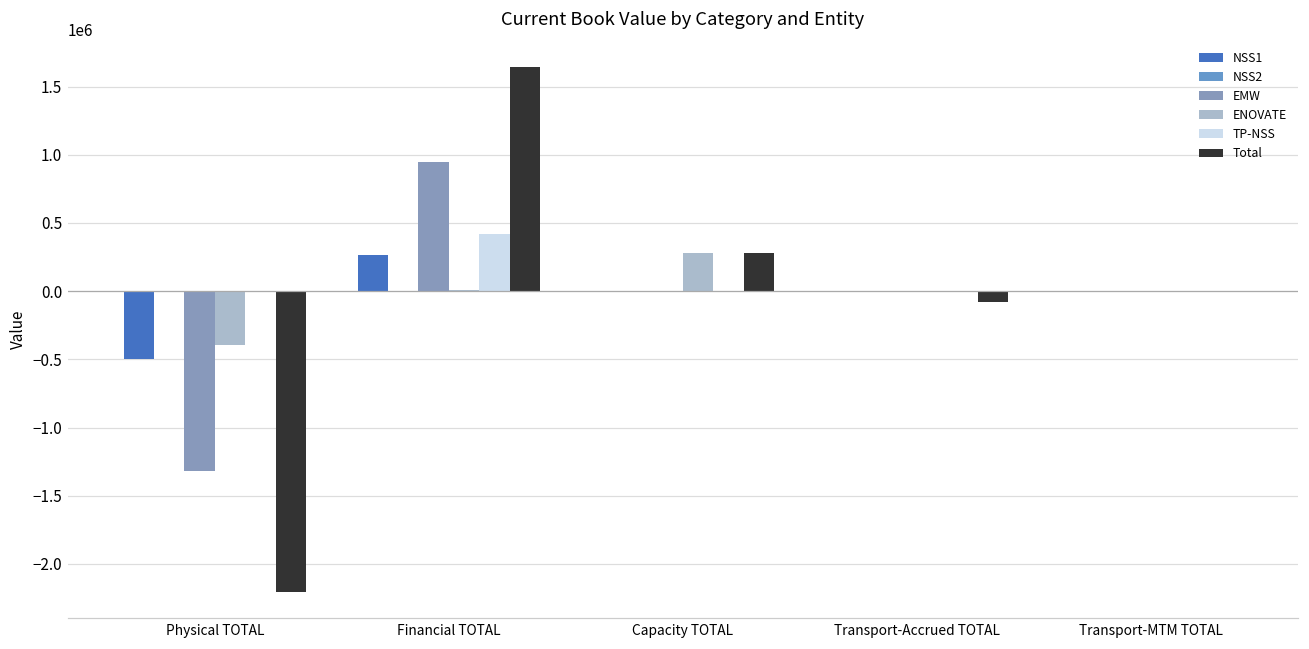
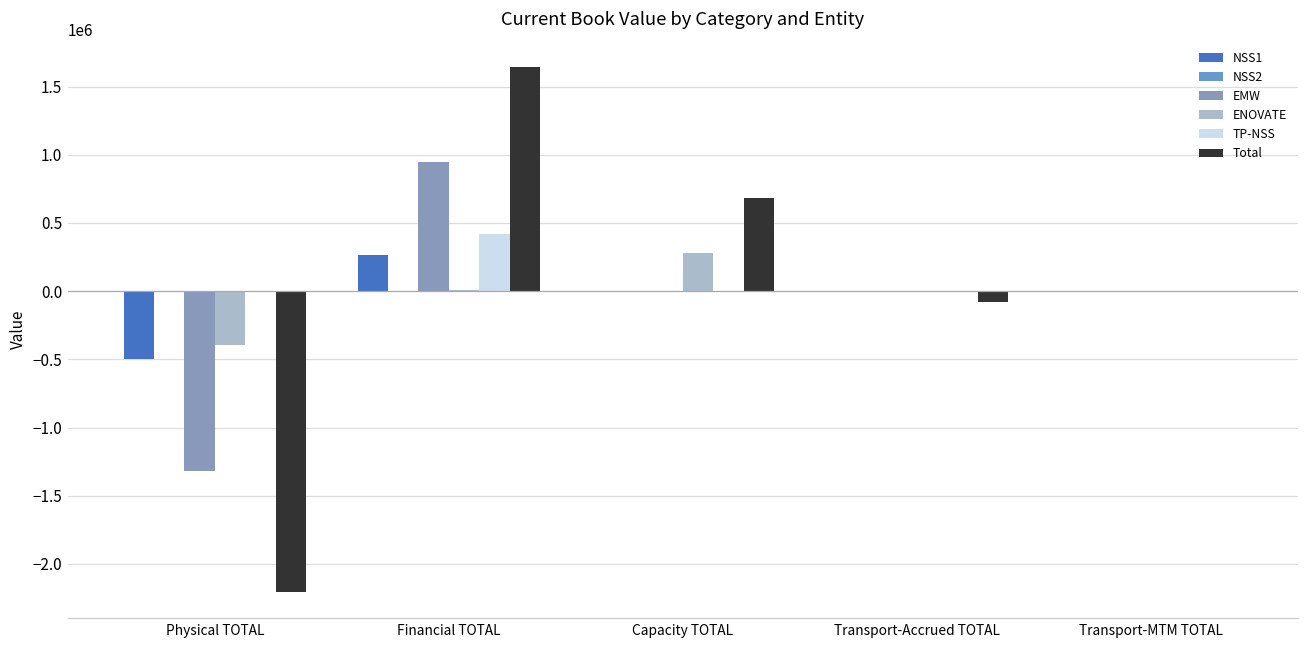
  {
    "Total": {
      "Physical TOTAL": -2210000,
      "Financial TOTAL": 1640000,
-     "Capacity TOTAL": 280000,
+     "Capacity TOTAL": 680000,
      "Transport-Accrued TOTAL": -80000,
      "Transport-MTM TOTAL": 0
    }
  }
